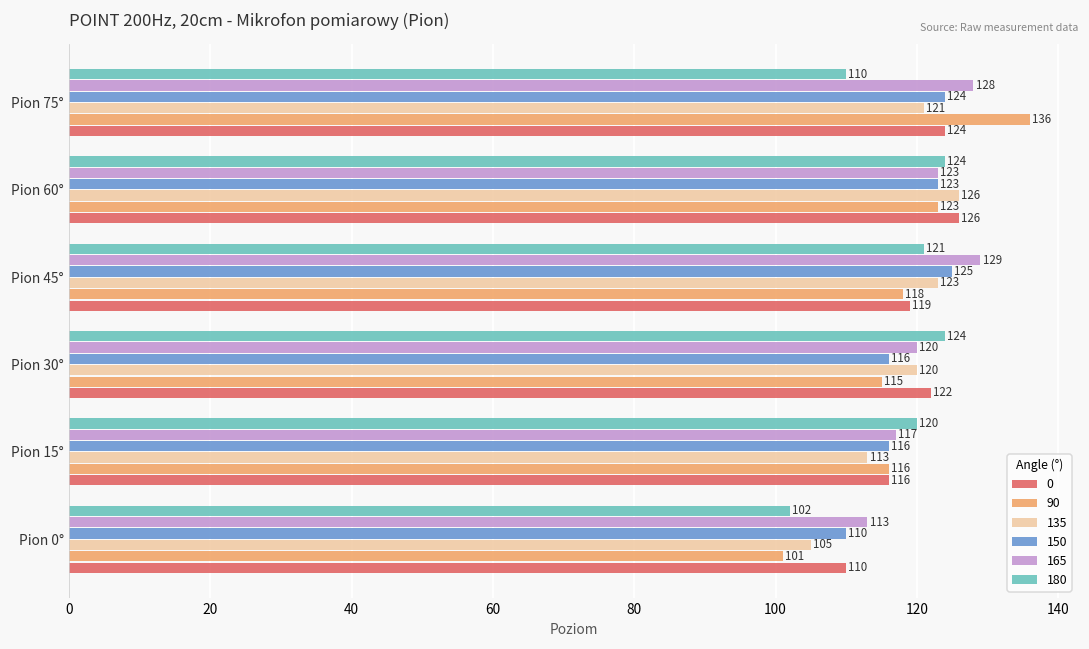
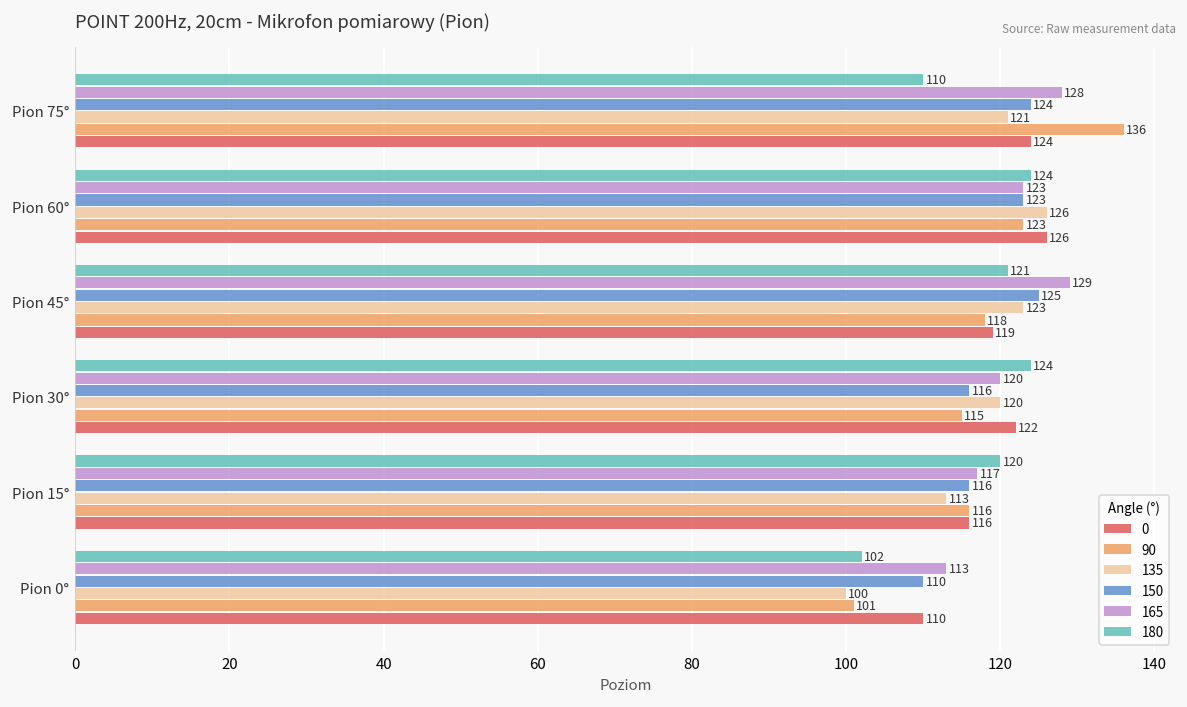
  {
    "0": {
      "Pion 75°": 124,
      "Pion 60°": 126,
      "Pion 45°": 119,
      "Pion 30°": 122,
      "Pion 15°": 116,
      "Pion 0°": 110
    },
    "90": {
      "Pion 75°": 136,
      "Pion 60°": 123,
      "Pion 45°": 118,
      "Pion 30°": 115,
      "Pion 15°": 116,
      "Pion 0°": 101
    },
    "135": {
      "Pion 75°": 121,
      "Pion 60°": 126,
      "Pion 45°": 123,
      "Pion 30°": 120,
      "Pion 15°": 113,
-     "Pion 0°": 105
+     "Pion 0°": 100
    },
    "165": {
      "Pion 75°": 128,
      "Pion 60°": 123,
      "Pion 45°": 129,
      "Pion 30°": 120,
      "Pion 15°": 117,
      "Pion 0°": 113
    }
  }
